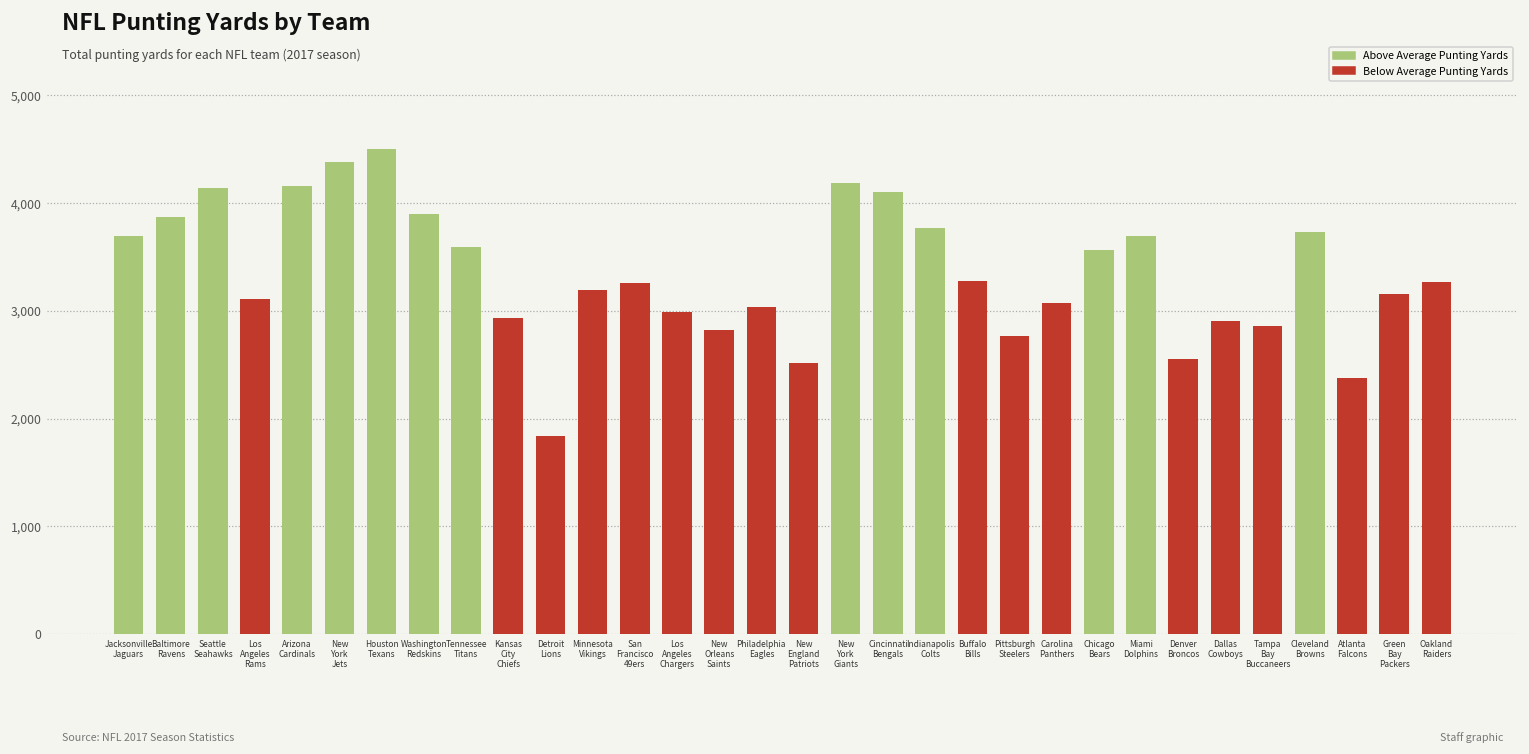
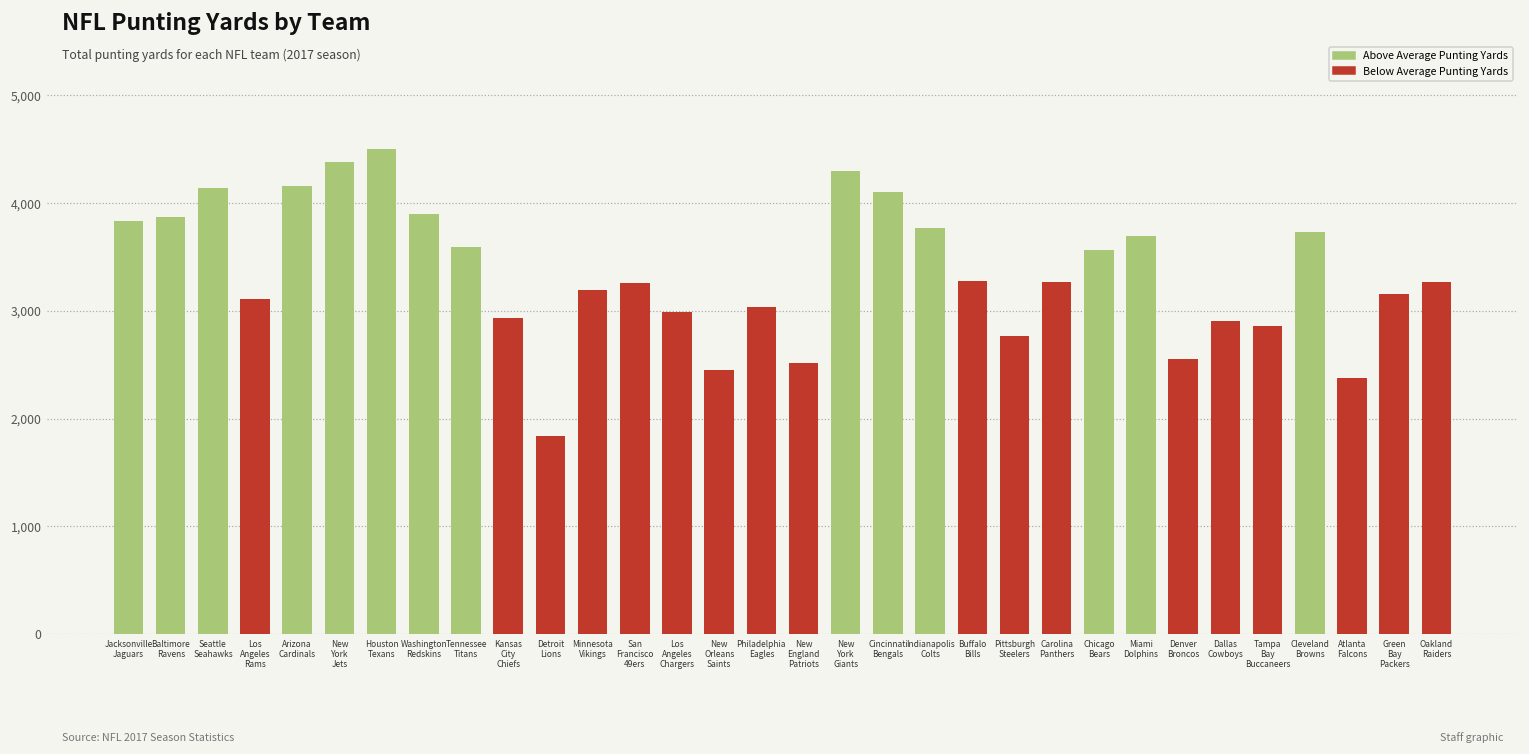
  {
-   "Jacksonville Jaguars": "3,700",
+   "Jacksonville Jaguars": "3,800",
    "Baltimore Ravens": "3,900",
    "Seattle Seahawks": "4,100",
    "Los Angeles Rams": "3,100",
    "Arizona Cardinals": "4,200",
    "New York Jets": "4,400",
    "Houston Texans": "4,500",
    "Washington Redskins": "3,900",
    "Tennessee Titans": "3,600",
    "Kansas City Chiefs": "2,900",
    "Detroit Lions": "1,800",
    "Minnesota Vikings": "3,200",
    "San Francisco 49ers": "3,300",
    "Los Angeles Chargers": "3,000",
-   "New Orleans Saints": "2,800",
+   "New Orleans Saints": "2,400",
    "Philadelphia Eagles": "3,000",
    "New England Patriots": "2,500",
-   "New York Giants": "4,200",
+   "New York Giants": "4,300",
    "Cincinnati Bengals": "4,100",
    "Indianapolis Colts": "3,800",
    "Buffalo Bills": "3,300",
    "Pittsburgh Steelers": "2,800",
-   "Carolina Panthers": "3,100",
+   "Carolina Panthers": "3,300",
    "Chicago Bears": "3,600",
    "Miami Dolphins": "3,700",
    "Denver Broncos": "2,600",
    "Dallas Cowboys": "2,900",
    "Tampa Bay Buccaneers": "2,900",
    "Cleveland Browns": "3,700",
    "Atlanta Falcons": "2,400",
    "Green Bay Packers": "3,200",
    "Oakland Raiders": "3,300"
  }
